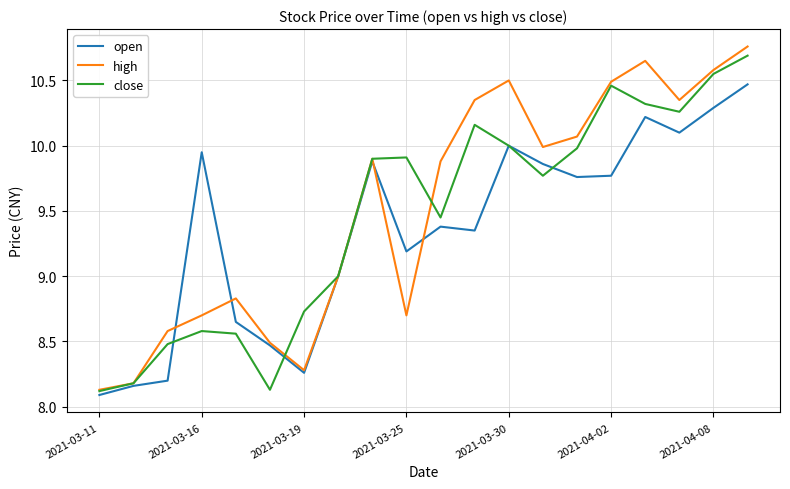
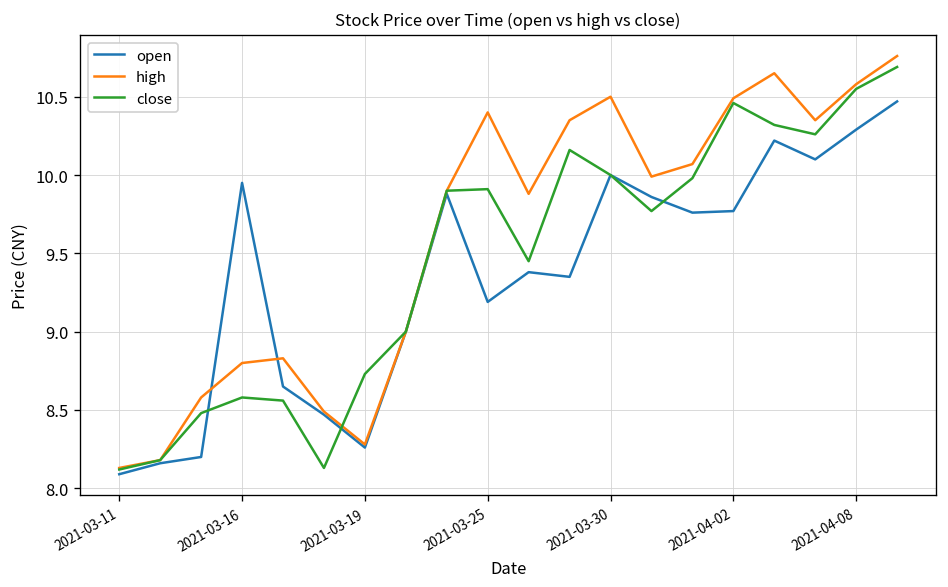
  {
    "open": {
      "2021-03-11": 8.1,
      "2021-03-16": 9.95,
      "2021-03-19": 8.26,
      "2021-03-25": 9.2,
      "2021-04-02": 9.77,
      "2021-04-08": 10.3
    },
    "high": {
-     "2021-03-16": 8.7,
+     "2021-03-16": 8.8,
      "2021-03-19": 8.28,
-     "2021-03-25": 8.7,
+     "2021-03-25": 10.4,
      "2021-03-30": 10.5,
      "2021-04-02": 10.5,
      "2021-04-08": 10.58
    },
    "close": {
      "2021-03-16": 8.58,
      "2021-03-19": 8.73,
      "2021-03-25": 9.9,
      "2021-04-02": 10.46,
      "2021-04-08": 10.55
    }
  }
